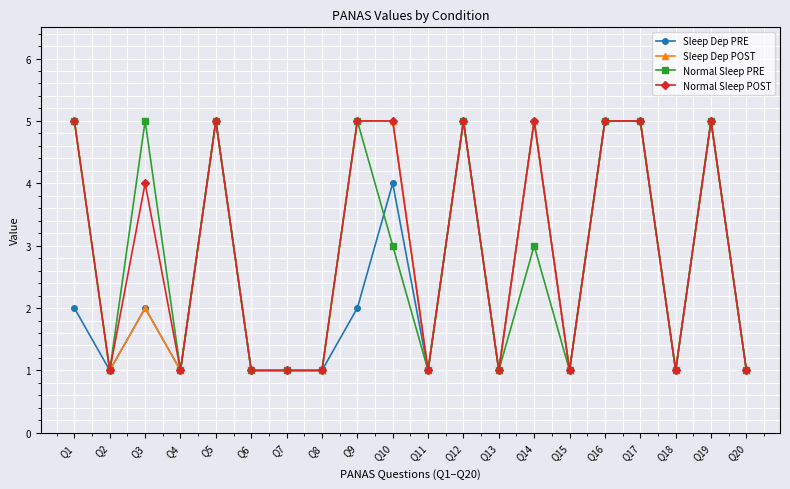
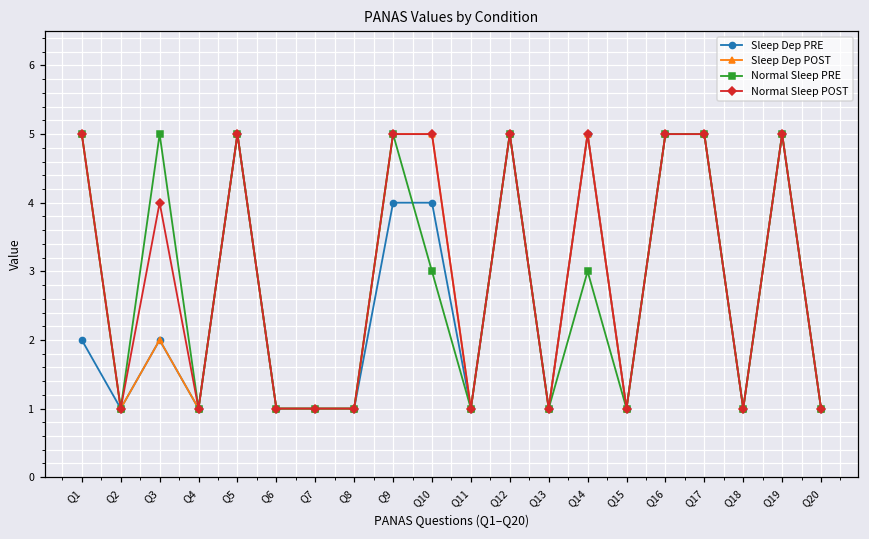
  {
    "Sleep Dep PRE": {
      "Q1": 2,
-     "Q9": 2,
+     "Q9": 4,
      "Q10": 4
    },
    "Normal Sleep PRE": {
      "Q3": 5,
      "Q10": 3,
      "Q14": 3
    },
    "Normal Sleep POST": {
      "Q3": 4
    }
  }
